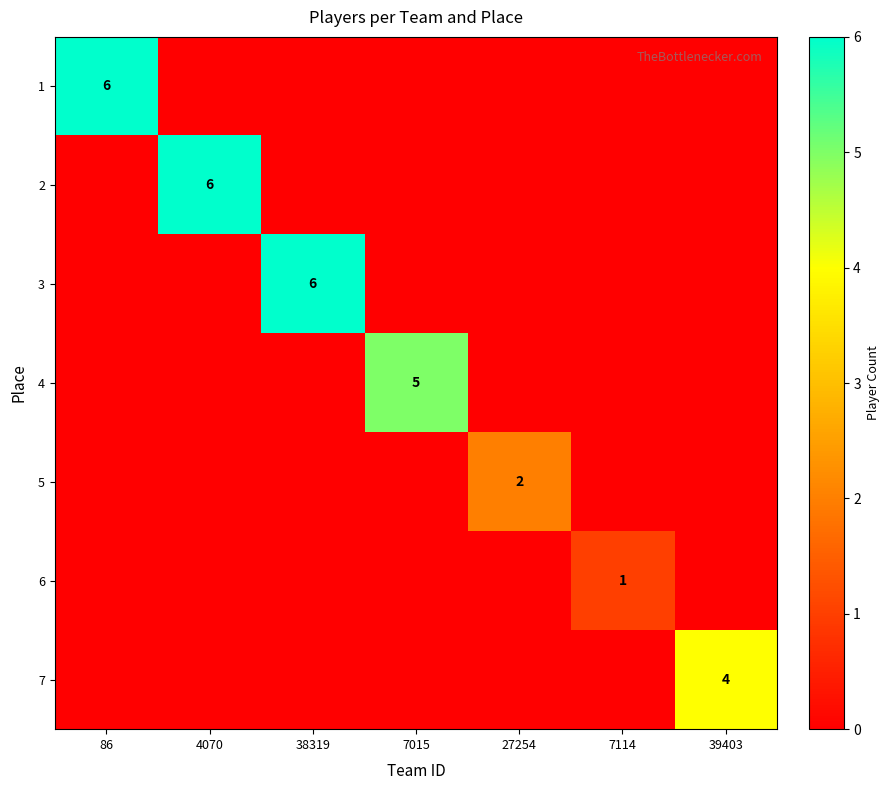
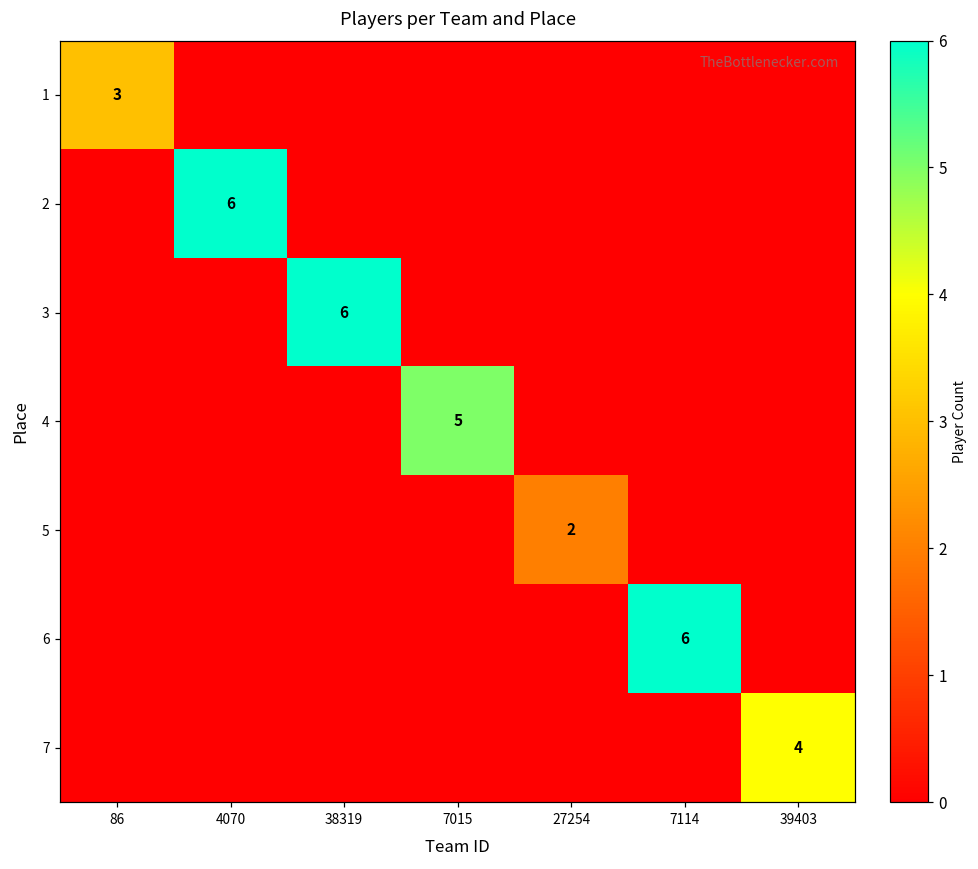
  {
    "1": {
-     "86": 6
+     "86": 3
    },
    "2": {
      "4070": 6
    },
    "3": {
      "38319": 6
    },
    "4": {
      "7015": 5
    },
    "5": {
      "27254": 2
    },
    "6": {
-     "7114": 1
+     "7114": 6
    },
    "7": {
      "39403": 4
    }
  }
